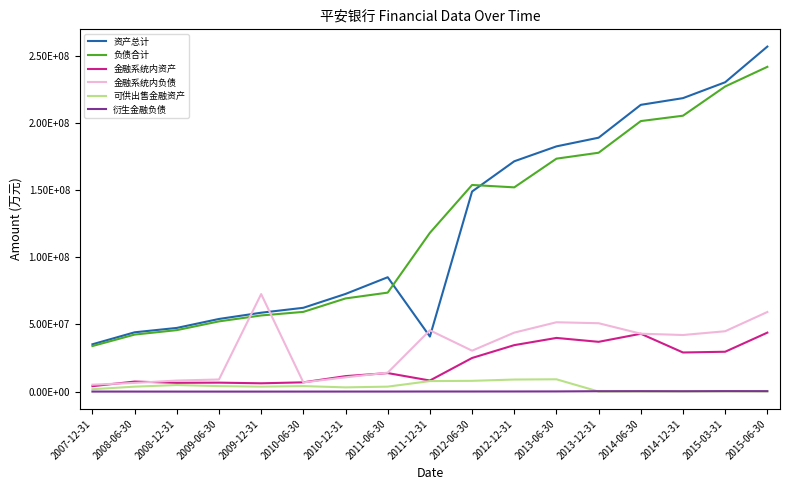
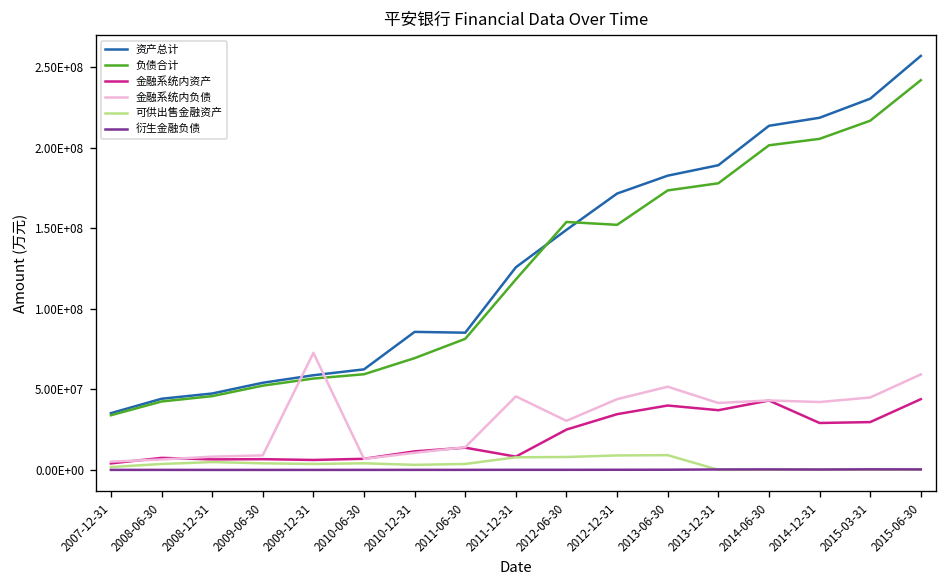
  {
    "资产总计": {
      "2009-12-31": 59000000,
      "2010-06-30": 62000000,
-     "2010-12-31": 73000000,
+     "2010-12-31": 86000000,
      "2011-06-30": 85000000,
-     "2011-12-31": 41000000,
+     "2011-12-31": 126000000,
      "2012-06-30": 149000000,
      "2012-12-31": 172000000,
      "2013-06-30": 183000000,
      "2013-12-31": 189000000,
      "2014-06-30": 214000000,
      "2014-12-31": 219000000,
      "2015-03-31": 230000000,
      "2015-06-30": 257000000
    },
    "负债合计": {
      "2009-12-31": 57000000,
      "2010-06-30": 59000000,
      "2010-12-31": 69000000,
-     "2011-06-30": 74000000,
+     "2011-06-30": 81000000,
      "2011-12-31": 118000000,
      "2012-06-30": 154000000,
      "2012-12-31": 152000000,
      "2013-06-30": 174000000,
      "2013-12-31": 178000000,
      "2014-06-30": 202000000,
      "2014-12-31": 206000000,
-     "2015-03-31": 227000000,
+     "2015-03-31": 217000000,
      "2015-06-30": 242000000
    },
    "金融系统内资产": {
      "2009-06-30": 7000000,
      "2009-12-31": 6000000,
      "2012-06-30": 25000000,
      "2012-12-31": 35000000,
      "2013-06-30": 40000000,
      "2013-12-31": 37000000,
      "2014-12-31": 29000000,
      "2015-03-31": 30000000,
      "2015-06-30": 44000000
    },
    "金融系统内负债": {
      "2009-06-30": 9000000,
      "2009-12-31": 73000000,
      "2011-12-31": 46000000,
      "2012-06-30": 30000000,
      "2012-12-31": 44000000,
      "2013-06-30": 52000000,
-     "2013-12-31": 51000000,
+     "2013-12-31": 42000000,
      "2014-12-31": 42000000,
      "2015-03-31": 45000000,
      "2015-06-30": 59000000
    },
    "可供出售金融资产": {
      "2008-06-30": 4000000,
      "2009-06-30": 4000000,
      "2009-12-31": 4000000,
      "2010-06-30": 4000000,
      "2010-12-31": 3000000,
      "2011-06-30": 4000000,
      "2012-06-30": 8000000,
      "2012-12-31": 9000000,
      "2013-06-30": 9000000
    },
    "衍生金融负债": {
      "2008-06-30": 0,
      "2008-12-31": 0,
      "2009-06-30": 0,
      "2009-12-31": 0,
      "2010-06-30": 0,
      "2010-12-31": 0,
      "2011-06-30": 0,
      "2011-12-31": 0,
      "2012-06-30": 0,
      "2012-12-31": 0,
      "2013-06-30": 0
    }
  }
